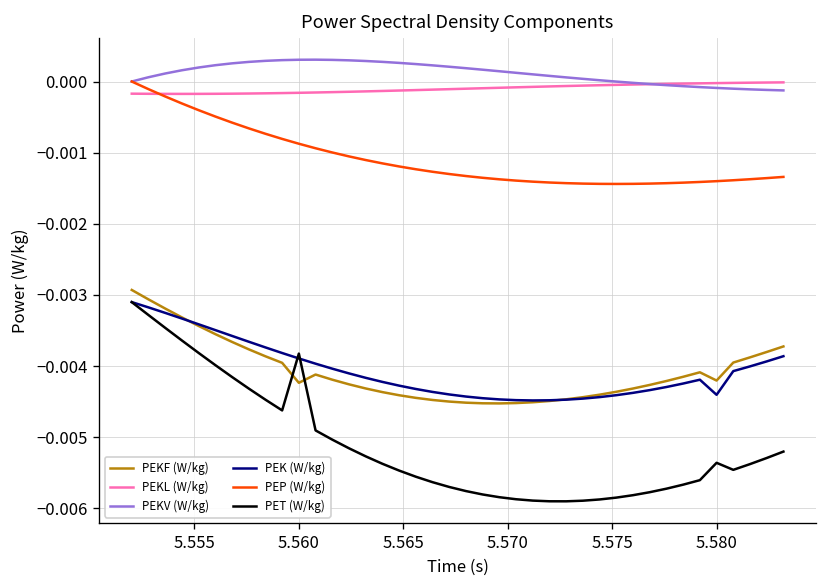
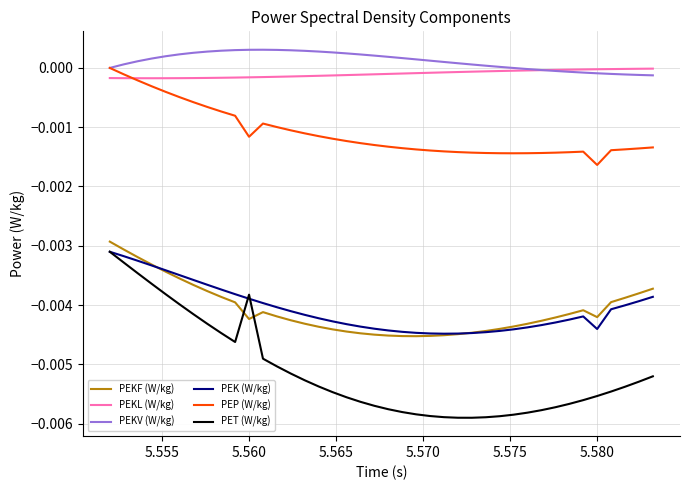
  {
    "PEKF (W/kg)": {
      "5.560": -0.0042,
      "5.580": -0.0042
    },
    "PEKL (W/kg)": {
      "5.560": -0.0002,
      "5.580": 0.0000
    },
    "PEKV (W/kg)": {
      "5.560": 0.0003,
      "5.580": -0.0001
    },
    "PEK (W/kg)": {
      "5.560": -0.0039,
      "5.580": -0.0044
    },
    "PEP (W/kg)": {
-     "5.560": -0.0009,
-     "5.580": -0.0014
+     "5.560": -0.0012,
+     "5.580": -0.0016
    },
    "PET (W/kg)": {
      "5.560": -0.0038,
-     "5.580": -0.0054
+     "5.580": -0.0055
    }
  }
